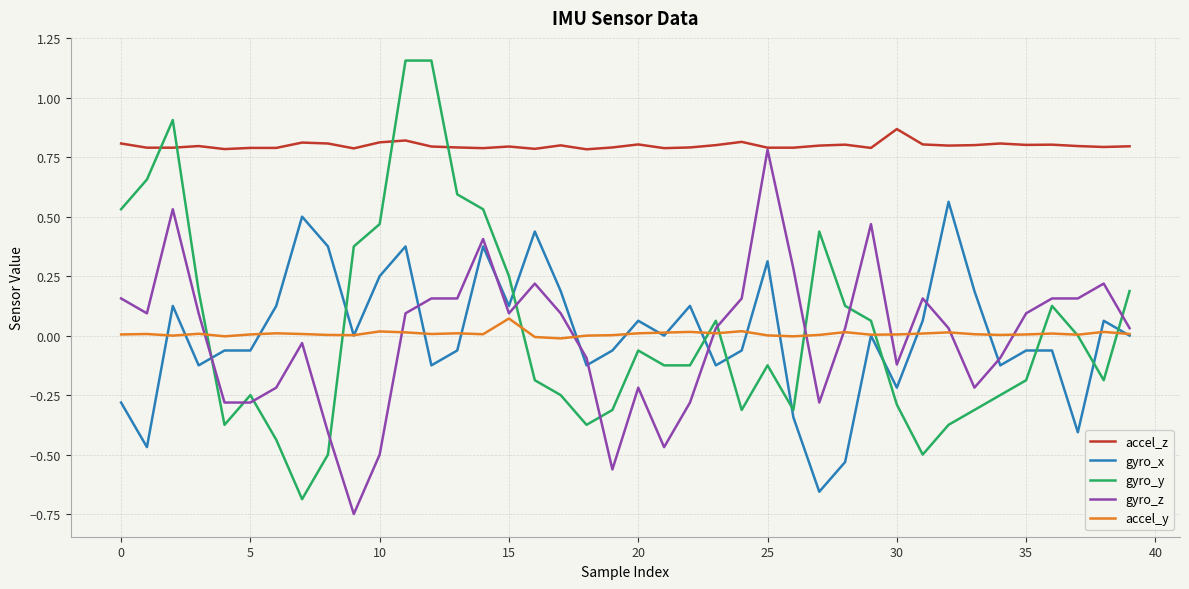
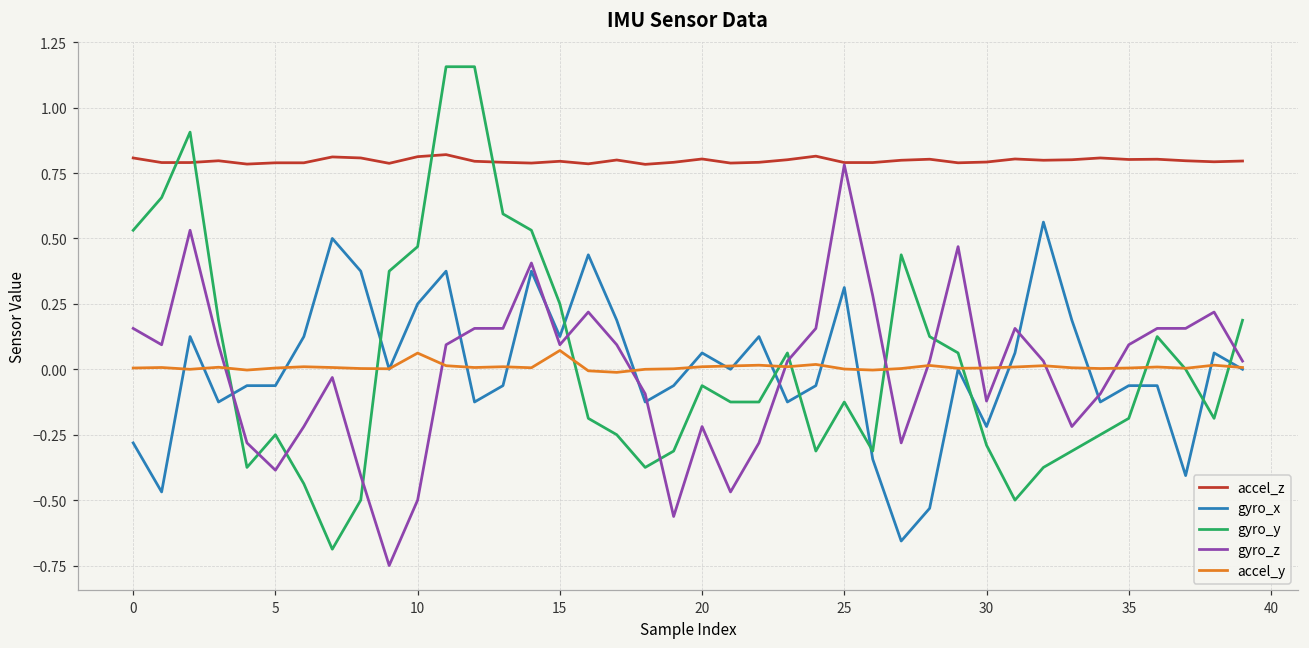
  {
    "accel_z": {
      "0": 0.81,
      "5": 0.79,
      "10": 0.81,
      "15": 0.79,
      "20": 0.80,
-     "30": 0.87,
+     "30": 0.79,
      "35": 0.80
    },
    "gyro_x": {
      "0": -0.28,
      "5": -0.06,
      "10": 0.25,
      "15": 0.13,
      "20": 0.06,
      "25": 0.31,
      "30": -0.22,
      "35": -0.06
    },
    "gyro_y": {
      "0": 0.53,
      "5": -0.25,
      "10": 0.47,
      "15": 0.25,
      "20": -0.06,
      "25": -0.13,
      "30": -0.29,
      "35": -0.19
    },
    "gyro_z": {
      "0": 0.16,
-     "5": -0.28,
+     "5": -0.39,
      "10": -0.50,
      "15": 0.09,
      "20": -0.22,
      "30": -0.12,
      "35": 0.09
    },
    "accel_y": {
      "0": 0.00,
      "5": 0.00,
-     "10": 0.02,
+     "10": 0.06,
      "15": 0.07,
      "20": 0.01,
      "25": 0.00,
      "30": 0.00,
      "35": 0.00
    }
  }
